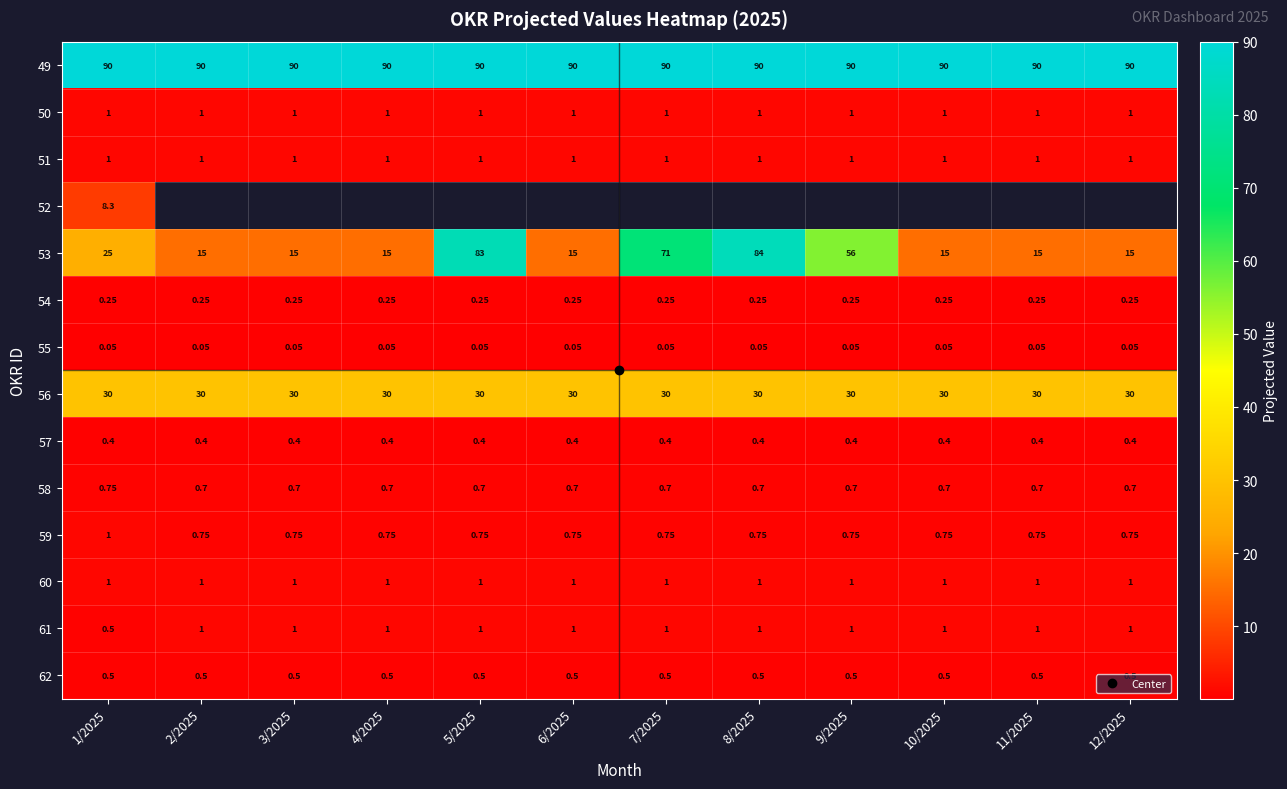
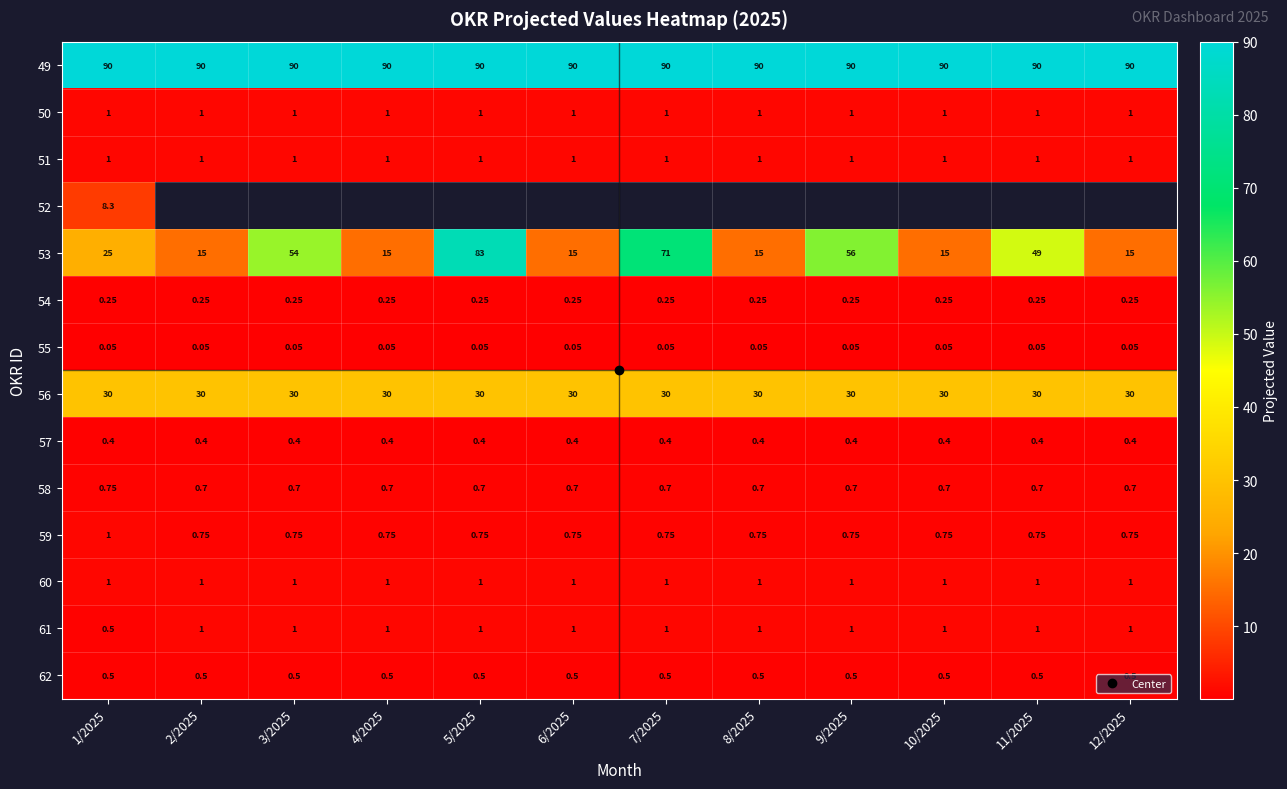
  {
    "49": {
      "1/2025": 90,
      "2/2025": 90,
      "3/2025": 90,
      "4/2025": 90,
      "5/2025": 90,
      "6/2025": 90,
      "7/2025": 90,
      "8/2025": 90,
      "9/2025": 90,
      "10/2025": 90,
      "11/2025": 90,
      "12/2025": 90
    },
    "50": {
      "1/2025": 1,
      "2/2025": 1,
      "3/2025": 1,
      "4/2025": 1,
      "5/2025": 1,
      "6/2025": 1,
      "7/2025": 1,
      "8/2025": 1,
      "9/2025": 1,
      "10/2025": 1,
      "11/2025": 1,
      "12/2025": 1
    },
    "51": {
      "1/2025": 1,
      "2/2025": 1,
      "3/2025": 1,
      "4/2025": 1,
      "5/2025": 1,
      "6/2025": 1,
      "7/2025": 1,
      "8/2025": 1,
      "9/2025": 1,
      "10/2025": 1,
      "11/2025": 1,
      "12/2025": 1
    },
    "52": {
      "1/2025": 8.3
    },
    "53": {
      "1/2025": 25,
      "2/2025": 15,
-     "3/2025": 15,
+     "3/2025": 54,
      "4/2025": 15,
      "5/2025": 83,
      "6/2025": 15,
      "7/2025": 71,
-     "8/2025": 84,
+     "8/2025": 15,
      "9/2025": 56,
      "10/2025": 15,
-     "11/2025": 15,
+     "11/2025": 49,
      "12/2025": 15
    },
    "54": {
      "1/2025": 0.25,
      "2/2025": 0.25,
      "3/2025": 0.25,
      "4/2025": 0.25,
      "5/2025": 0.25,
      "6/2025": 0.25,
      "7/2025": 0.25,
      "8/2025": 0.25,
      "9/2025": 0.25,
      "10/2025": 0.25,
      "11/2025": 0.25,
      "12/2025": 0.25
    },
    "55": {
      "1/2025": 0.05,
      "2/2025": 0.05,
      "3/2025": 0.05,
      "4/2025": 0.05,
      "5/2025": 0.05,
      "6/2025": 0.05,
      "7/2025": 0.05,
      "8/2025": 0.05,
      "9/2025": 0.05,
      "10/2025": 0.05,
      "11/2025": 0.05,
      "12/2025": 0.05
    },
    "56": {
      "1/2025": 30,
      "2/2025": 30,
      "3/2025": 30,
      "4/2025": 30,
      "5/2025": 30,
      "6/2025": 30,
      "7/2025": 30,
      "8/2025": 30,
      "9/2025": 30,
      "10/2025": 30,
      "11/2025": 30,
      "12/2025": 30
    },
    "57": {
      "1/2025": 0.4,
      "2/2025": 0.4,
      "3/2025": 0.4,
      "4/2025": 0.4,
      "5/2025": 0.4,
      "6/2025": 0.4,
      "7/2025": 0.4,
      "8/2025": 0.4,
      "9/2025": 0.4,
      "10/2025": 0.4,
      "11/2025": 0.4,
      "12/2025": 0.4
    },
    "58": {
      "1/2025": 0.75,
      "2/2025": 0.7,
      "3/2025": 0.7,
      "4/2025": 0.7,
      "5/2025": 0.7,
      "6/2025": 0.7,
      "7/2025": 0.7,
      "8/2025": 0.7,
      "9/2025": 0.7,
      "10/2025": 0.7,
      "11/2025": 0.7,
      "12/2025": 0.7
    },
    "59": {
      "1/2025": 1,
      "2/2025": 0.75,
      "3/2025": 0.75,
      "4/2025": 0.75,
      "5/2025": 0.75,
      "6/2025": 0.75,
      "7/2025": 0.75,
      "8/2025": 0.75,
      "9/2025": 0.75,
      "10/2025": 0.75,
      "11/2025": 0.75,
      "12/2025": 0.75
    },
    "60": {
      "1/2025": 1,
      "2/2025": 1,
      "3/2025": 1,
      "4/2025": 1,
      "5/2025": 1,
      "6/2025": 1,
      "7/2025": 1,
      "8/2025": 1,
      "9/2025": 1,
      "10/2025": 1,
      "11/2025": 1,
      "12/2025": 1
    },
    "61": {
      "1/2025": 0.5,
      "2/2025": 1,
      "3/2025": 1,
      "4/2025": 1,
      "5/2025": 1,
      "6/2025": 1,
      "7/2025": 1,
      "8/2025": 1,
      "9/2025": 1,
      "10/2025": 1,
      "11/2025": 1,
      "12/2025": 1
    },
    "62": {
      "1/2025": 0.5,
      "2/2025": 0.5,
      "3/2025": 0.5,
      "4/2025": 0.5,
      "5/2025": 0.5,
      "6/2025": 0.5,
      "7/2025": 0.5,
      "8/2025": 0.5,
      "9/2025": 0.5,
      "10/2025": 0.5,
      "11/2025": 0.5
    }
  }
